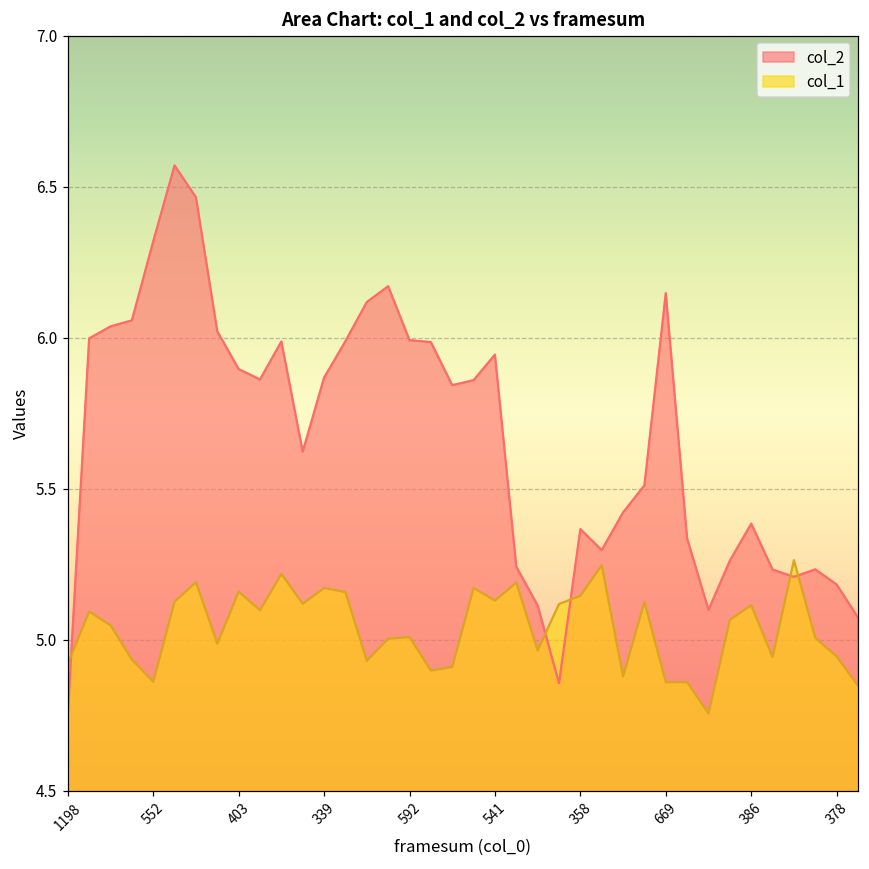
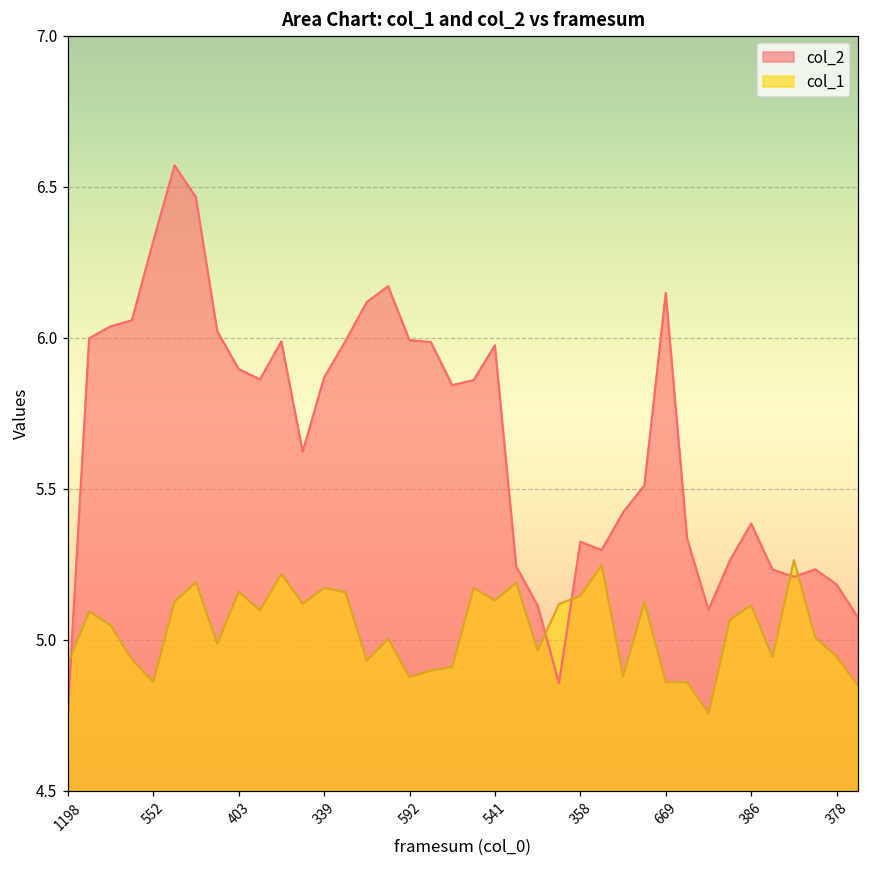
  {
    "col_2": {
      "1198": 4.75,
      "552": 6.32,
      "403": 5.90,
      "339": 5.87,
      "592": 5.99,
-     "541": 5.94,
-     "358": 5.37,
+     "541": 5.97,
+     "358": 5.32,
      "669": 6.15,
      "386": 5.38,
      "378": 5.18
    },
    "col_1": {
      "1198": 4.92,
      "552": 4.86,
      "403": 5.16,
      "339": 5.17,
-     "592": 5.01,
+     "592": 4.88,
      "541": 5.13,
      "358": 5.15,
      "669": 4.86,
      "386": 5.11,
      "378": 4.94
    }
  }
